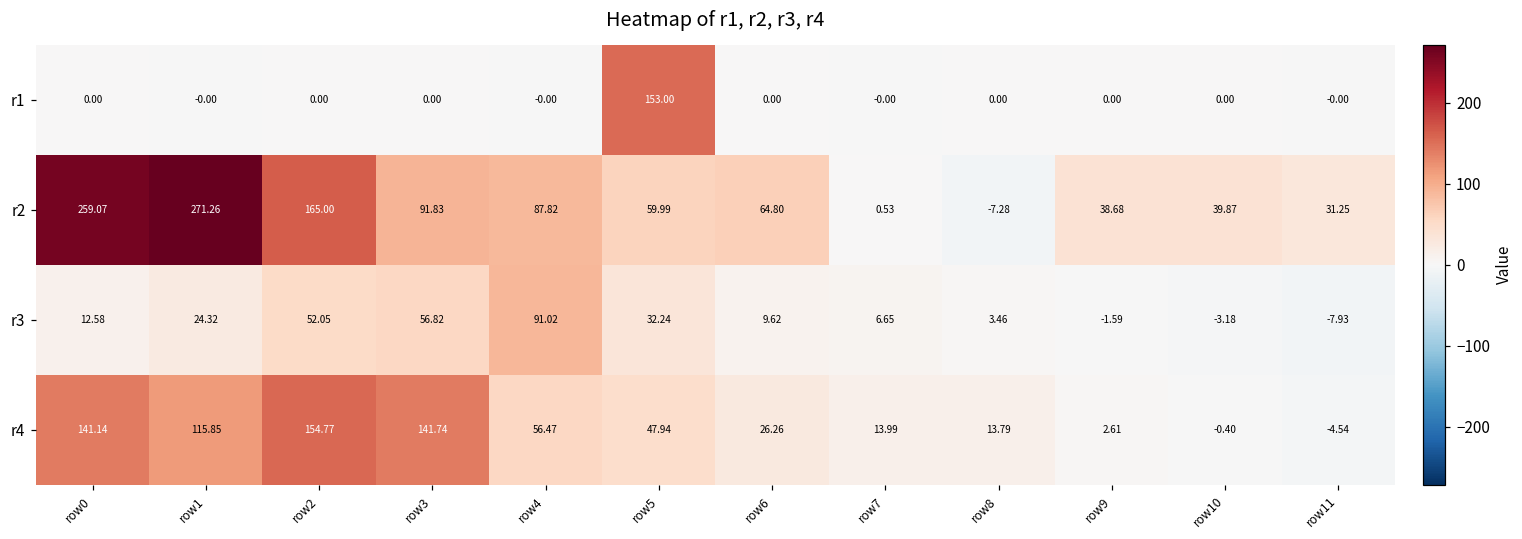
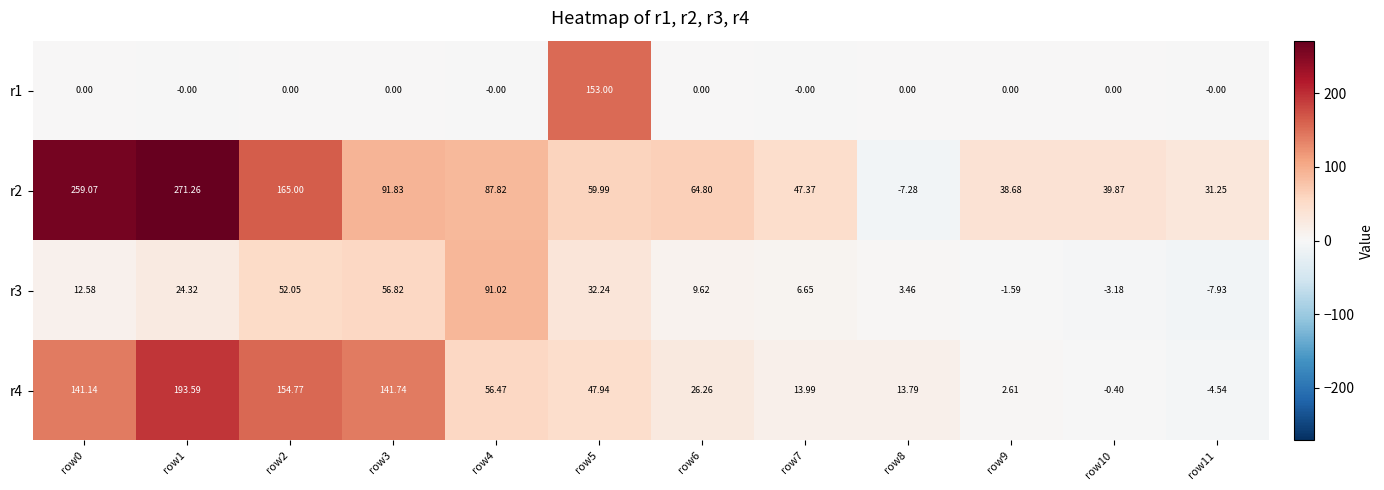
  {
    "r1": {
      "row0": 0.00,
      "row1": -0.00,
      "row2": 0.00,
      "row3": 0.00,
      "row4": -0.00,
      "row5": 153.00,
      "row6": 0.00,
      "row7": -0.00,
      "row8": 0.00,
      "row9": 0.00,
      "row10": 0.00,
      "row11": -0.00
    },
    "r2": {
      "row0": 259.07,
      "row1": 271.26,
      "row2": 165.00,
      "row3": 91.83,
      "row4": 87.82,
      "row5": 59.99,
      "row6": 64.80,
-     "row7": 0.53,
+     "row7": 47.37,
      "row8": -7.28,
      "row9": 38.68,
      "row10": 39.87,
      "row11": 31.25
    },
    "r3": {
      "row0": 12.58,
      "row1": 24.32,
      "row2": 52.05,
      "row3": 56.82,
      "row4": 91.02,
      "row5": 32.24,
      "row6": 9.62,
      "row7": 6.65,
      "row8": 3.46,
      "row9": -1.59,
      "row10": -3.18,
      "row11": -7.93
    },
    "r4": {
      "row0": 141.14,
-     "row1": 115.85,
+     "row1": 193.59,
      "row2": 154.77,
      "row3": 141.74,
      "row4": 56.47,
      "row5": 47.94,
      "row6": 26.26,
      "row7": 13.99,
      "row8": 13.79,
      "row9": 2.61,
      "row10": -0.40,
      "row11": -4.54
    }
  }
